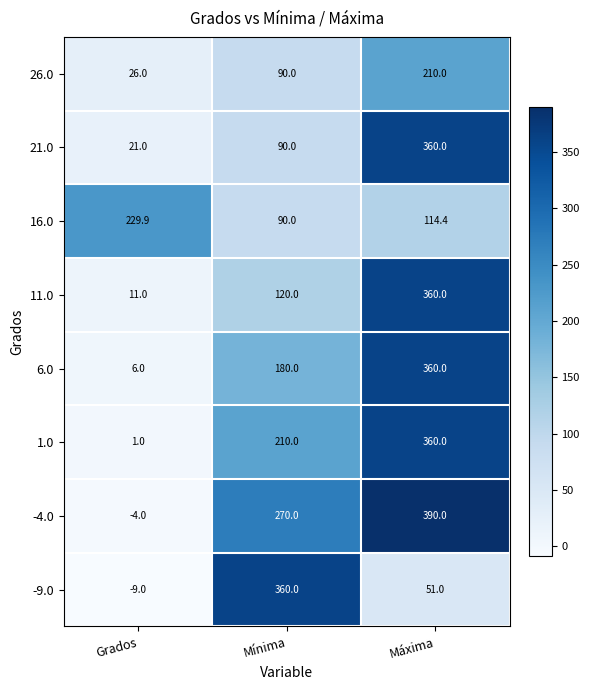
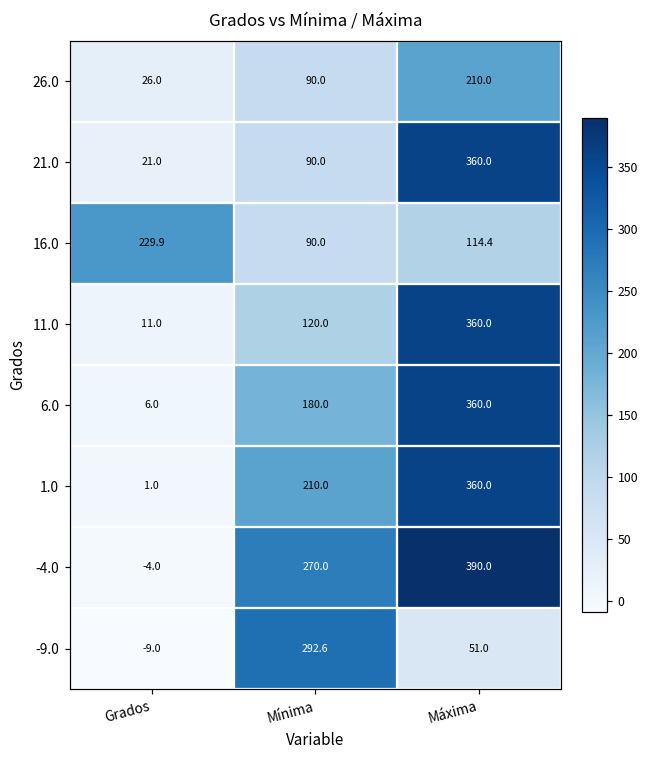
  {
    "26.0": {
      "Grados": 26.0,
      "Mínima": 90.0,
      "Máxima": 210.0
    },
    "21.0": {
      "Grados": 21.0,
      "Mínima": 90.0,
      "Máxima": 360.0
    },
    "16.0": {
      "Grados": 229.9,
      "Mínima": 90.0,
      "Máxima": 114.4
    },
    "11.0": {
      "Grados": 11.0,
      "Mínima": 120.0,
      "Máxima": 360.0
    },
    "6.0": {
      "Grados": 6.0,
      "Mínima": 180.0,
      "Máxima": 360.0
    },
    "1.0": {
      "Grados": 1.0,
      "Mínima": 210.0,
      "Máxima": 360.0
    },
    "-4.0": {
      "Grados": -4.0,
      "Mínima": 270.0,
      "Máxima": 390.0
    },
    "-9.0": {
      "Grados": -9.0,
-     "Mínima": 360.0,
+     "Mínima": 292.6,
      "Máxima": 51.0
    }
  }
